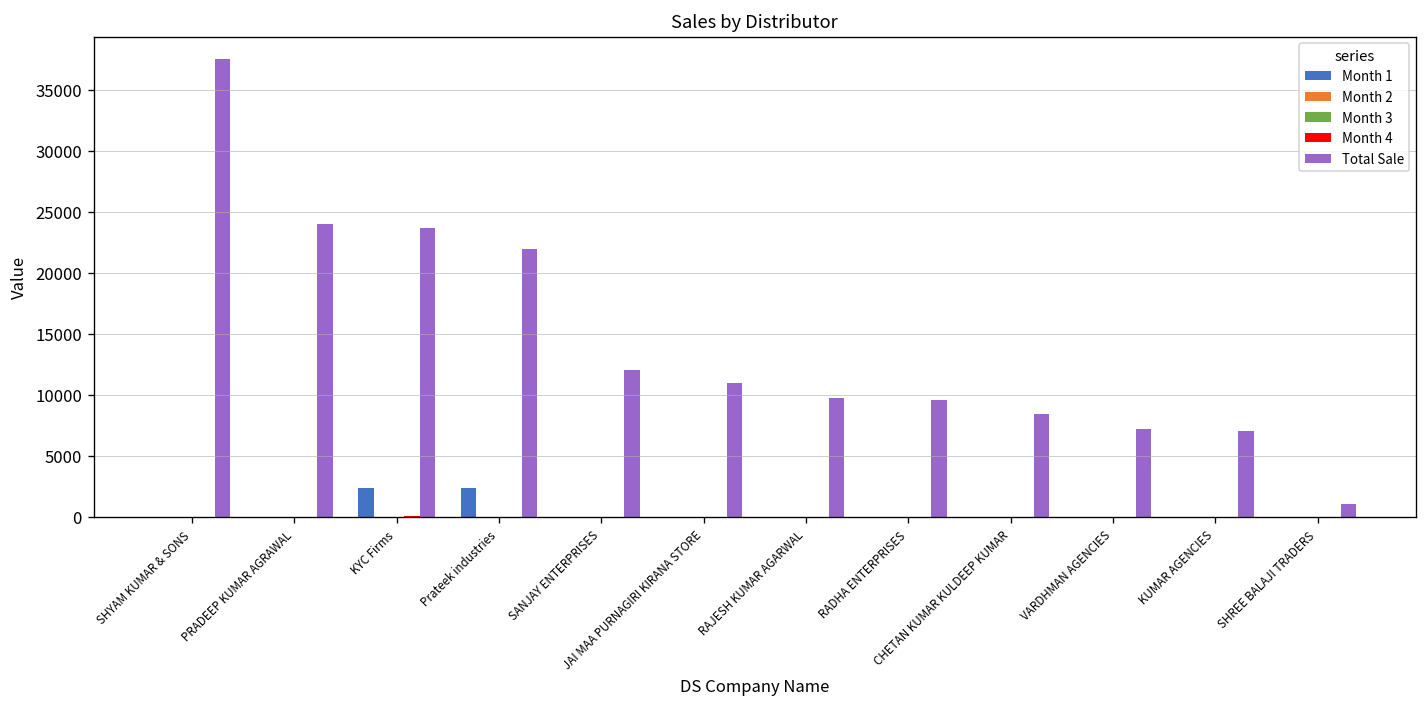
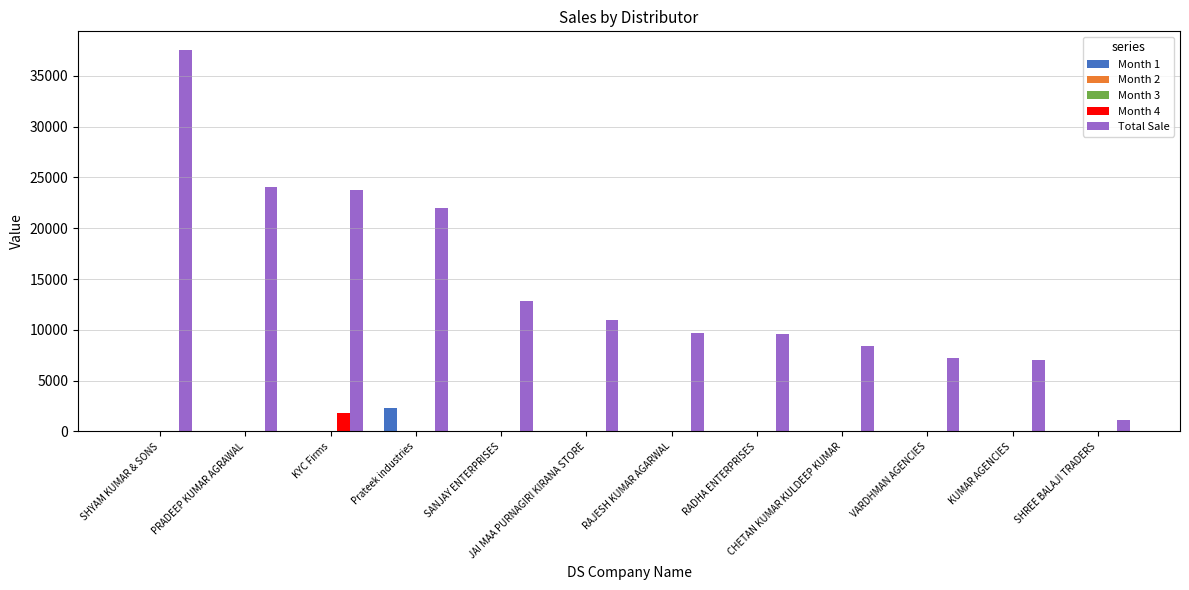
  {
    "Month 1": {
      "SHYAM KUMAR & SONS": 0,
      "PRADEEP KUMAR AGRAWAL": 0,
-     "KYC Firms": 2400,
+     "KYC Firms": 0,
      "Prateek industries": 2300,
      "SANJAY ENTERPRISES": 0,
      "JAI MAA PURNAGIRI KIRANA STORE": 0,
      "RAJESH KUMAR AGARWAL": 0,
      "RADHA ENTERPRISES": 0,
      "CHETAN KUMAR KULDEEP KUMAR": 0,
      "VARDHMAN AGENCIES": 0,
      "KUMAR AGENCIES": 0,
      "SHREE BALAJI TRADERS": 0
    },
    "Month 2": {
      "SHYAM KUMAR & SONS": 0,
      "PRADEEP KUMAR AGRAWAL": 0,
      "KYC Firms": 0,
      "Prateek industries": 0,
      "SANJAY ENTERPRISES": 0,
      "JAI MAA PURNAGIRI KIRANA STORE": 0,
      "RAJESH KUMAR AGARWAL": 0,
      "RADHA ENTERPRISES": 0,
      "CHETAN KUMAR KULDEEP KUMAR": 0,
      "VARDHMAN AGENCIES": 0,
      "KUMAR AGENCIES": 0,
      "SHREE BALAJI TRADERS": 0
    },
    "Month 3": {
      "SHYAM KUMAR & SONS": 0,
      "PRADEEP KUMAR AGRAWAL": 0,
      "KYC Firms": 0,
      "Prateek industries": 0,
      "SANJAY ENTERPRISES": 0,
      "JAI MAA PURNAGIRI KIRANA STORE": 0,
      "RAJESH KUMAR AGARWAL": 0,
      "RADHA ENTERPRISES": 0,
      "CHETAN KUMAR KULDEEP KUMAR": 0,
      "VARDHMAN AGENCIES": 0,
      "KUMAR AGENCIES": 0,
      "SHREE BALAJI TRADERS": 0
    },
    "Month 4": {
      "SHYAM KUMAR & SONS": 0,
-     "KYC Firms": 100,
+     "KYC Firms": 1800,
      "Prateek industries": 0,
      "SANJAY ENTERPRISES": 0,
      "JAI MAA PURNAGIRI KIRANA STORE": 0,
      "RAJESH KUMAR AGARWAL": 0,
      "RADHA ENTERPRISES": 0,
      "CHETAN KUMAR KULDEEP KUMAR": 0,
      "VARDHMAN AGENCIES": 0,
      "KUMAR AGENCIES": 0,
      "SHREE BALAJI TRADERS": 0
    },
    "Total Sale": {
      "SHYAM KUMAR & SONS": 37500,
      "PRADEEP KUMAR AGRAWAL": 24000,
      "KYC Firms": 23700,
      "Prateek industries": 22000,
-     "SANJAY ENTERPRISES": 12000,
+     "SANJAY ENTERPRISES": 12800,
      "JAI MAA PURNAGIRI KIRANA STORE": 11000,
      "RAJESH KUMAR AGARWAL": 9700,
      "RADHA ENTERPRISES": 9600,
      "CHETAN KUMAR KULDEEP KUMAR": 8400,
      "VARDHMAN AGENCIES": 7200,
      "KUMAR AGENCIES": 7000,
      "SHREE BALAJI TRADERS": 1100
    }
  }
